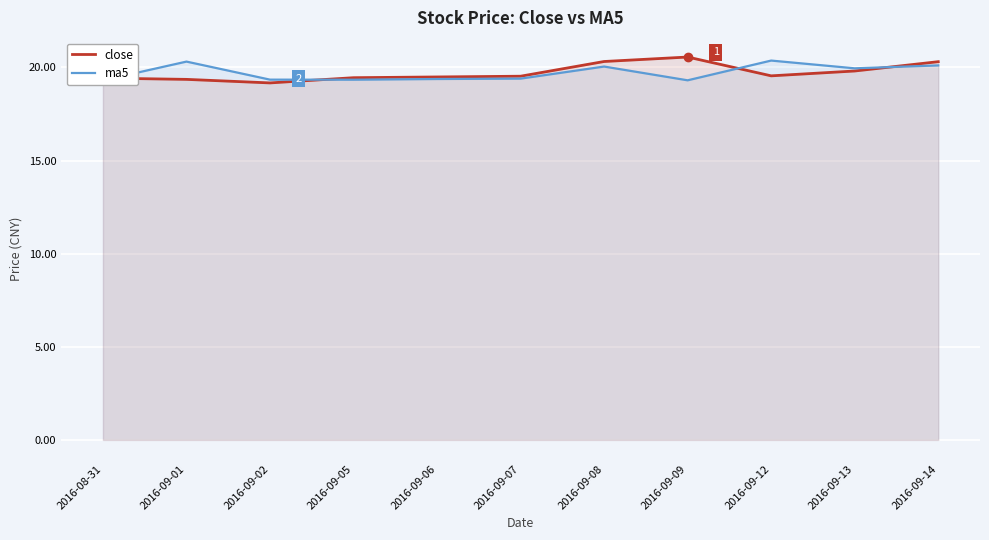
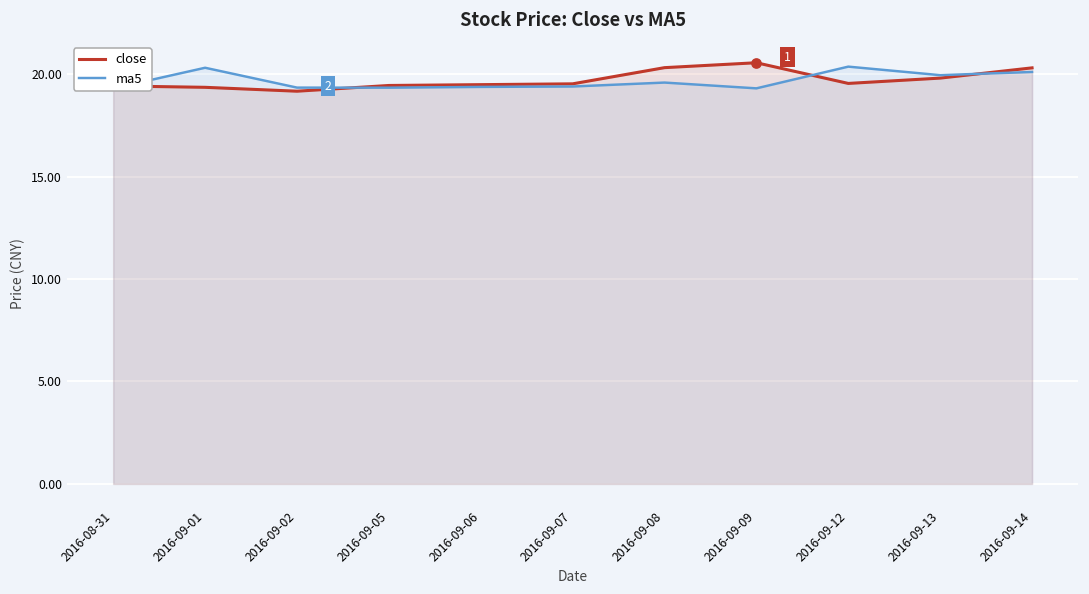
  {
    "ma5": {
      "2016-09-01": 20.3,
      "2016-09-02": 19.3,
-     "2016-09-08": 20.0,
+     "2016-09-08": 19.6,
      "2016-09-09": 19.3,
      "2016-09-12": 20.4,
      "2016-09-13": 20.0,
      "2016-09-14": 20.1
    }
  }
